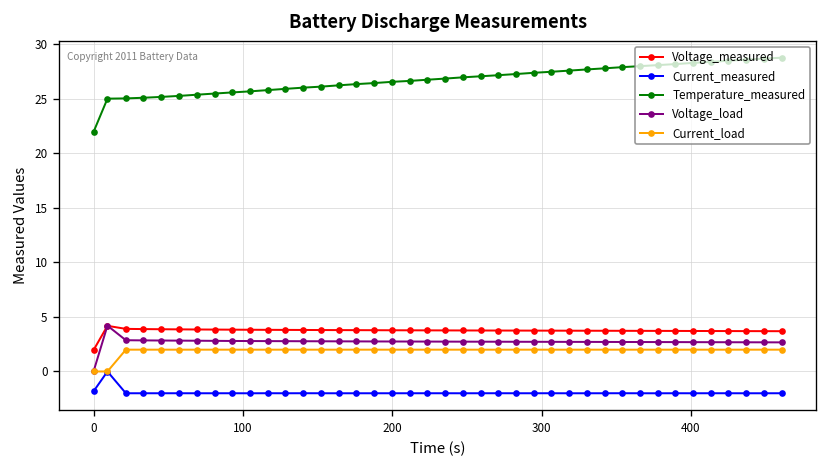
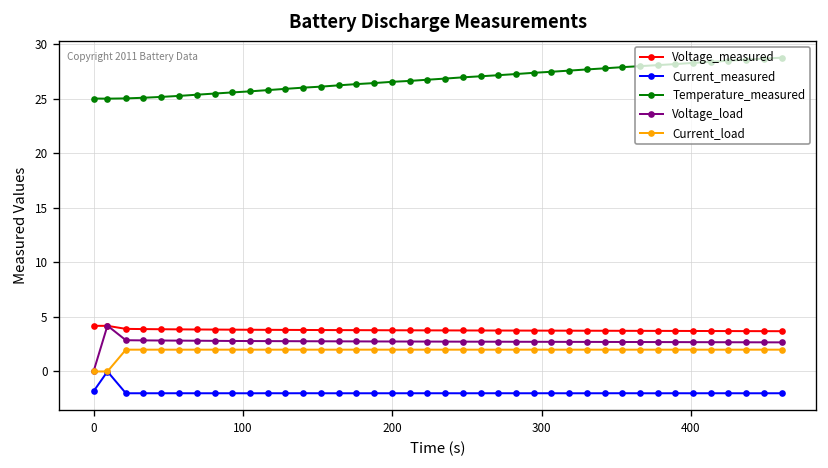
  {
    "Voltage_measured": {
-     "0": 2
+     "0": 4
    },
    "Current_measured": {
      "0": -2
    },
    "Temperature_measured": {
-     "0": 22
+     "0": 25
    }
  }
